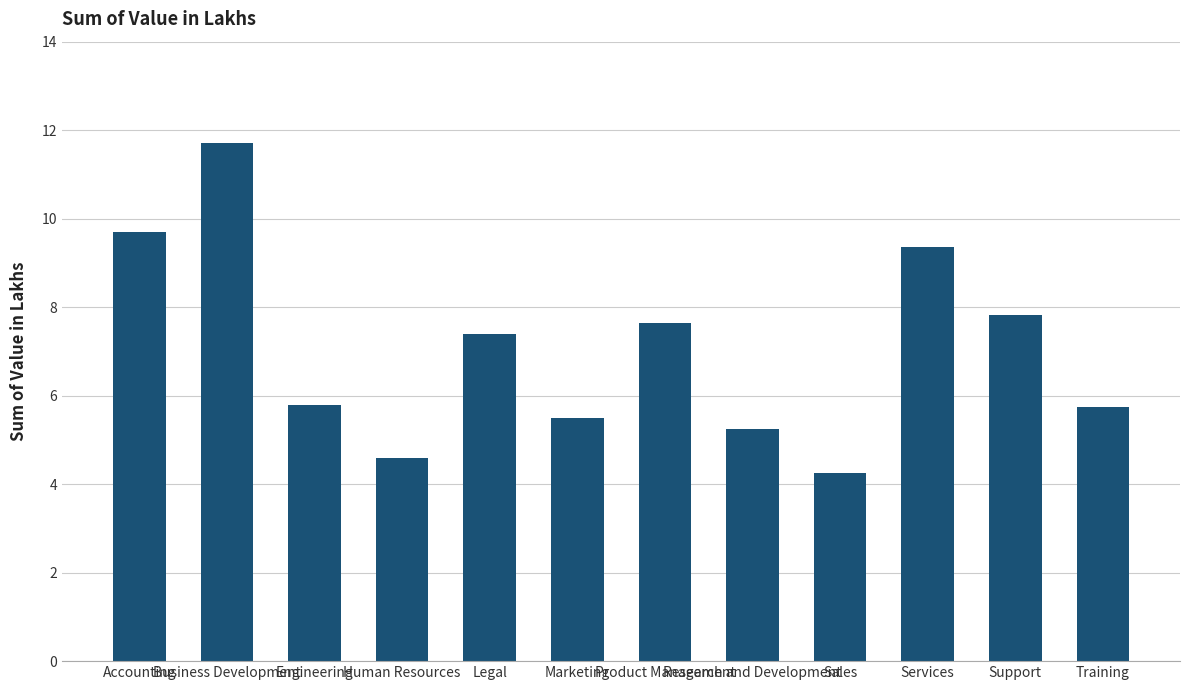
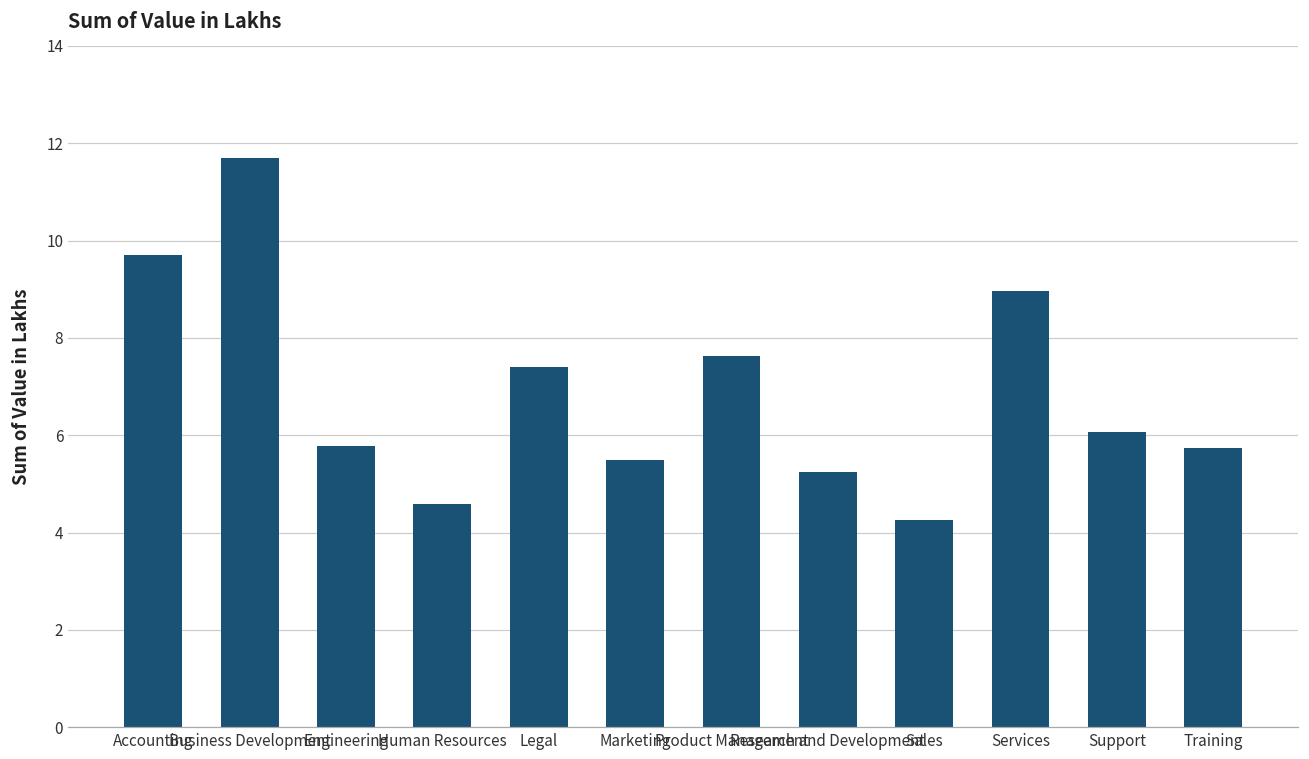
  {
    "Human Resources": 4.6,
    "Legal": 7.4,
-   "Services": 9.4,
-   "Support": 7.8,
+   "Services": 9.0,
+   "Support": 6.1,
    "Training": 5.7
  }
